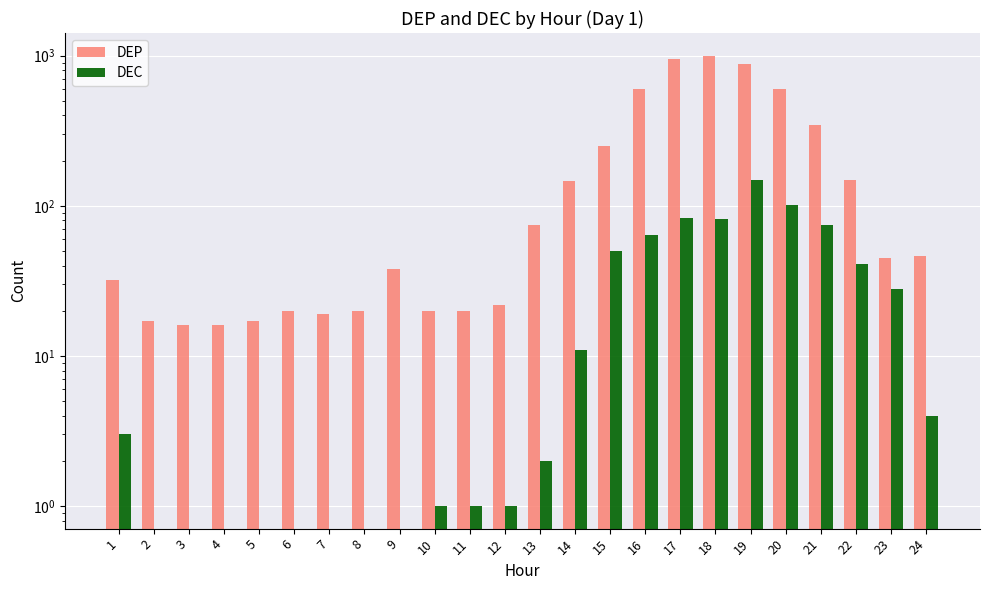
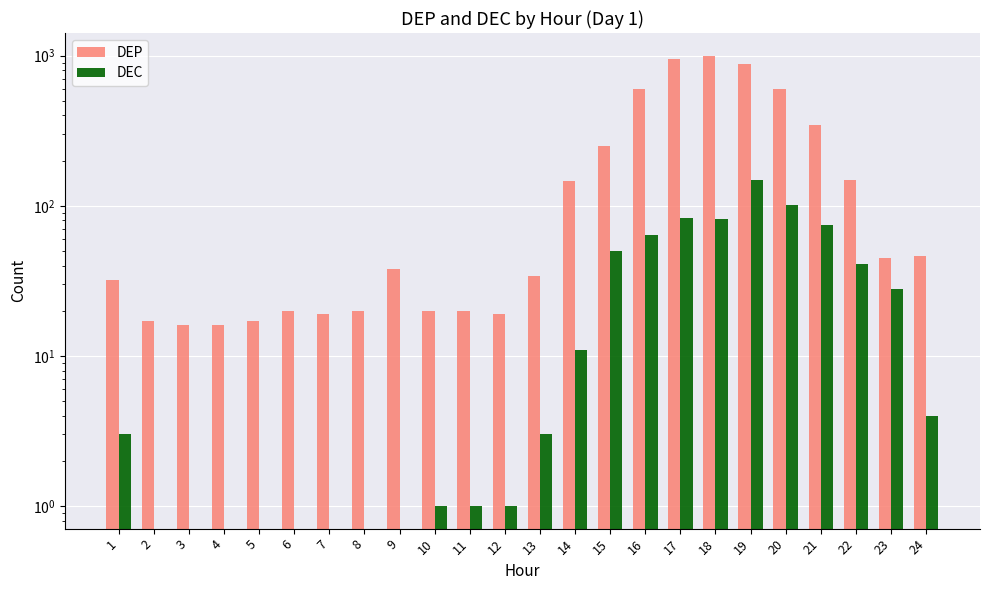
  {
    "DEP": {
      "1": 32,
      "2": 17,
      "3": 16,
      "4": 16,
      "5": 17,
      "6": 20,
      "7": 19,
      "8": 20,
      "9": 38,
      "10": 20,
      "11": 20,
-     "12": 22,
-     "13": 80,
+     "12": 19,
+     "13": 34,
      "14": 150,
      "15": 250,
      "16": 600,
      "17": 1000,
      "18": 1000,
      "19": 900,
      "20": 600,
      "21": 340,
      "22": 150,
      "23": 45,
      "24": 46
    },
    "DEC": {
      "1": 3,
      "10": 1,
      "11": 1,
      "12": 1,
-     "13": 2,
+     "13": 3,
      "14": 11,
      "15": 50,
      "16": 64,
      "17": 80,
      "18": 80,
      "19": 150,
      "20": 100,
      "21": 80,
      "22": 41,
      "23": 28,
      "24": 4
    }
  }
